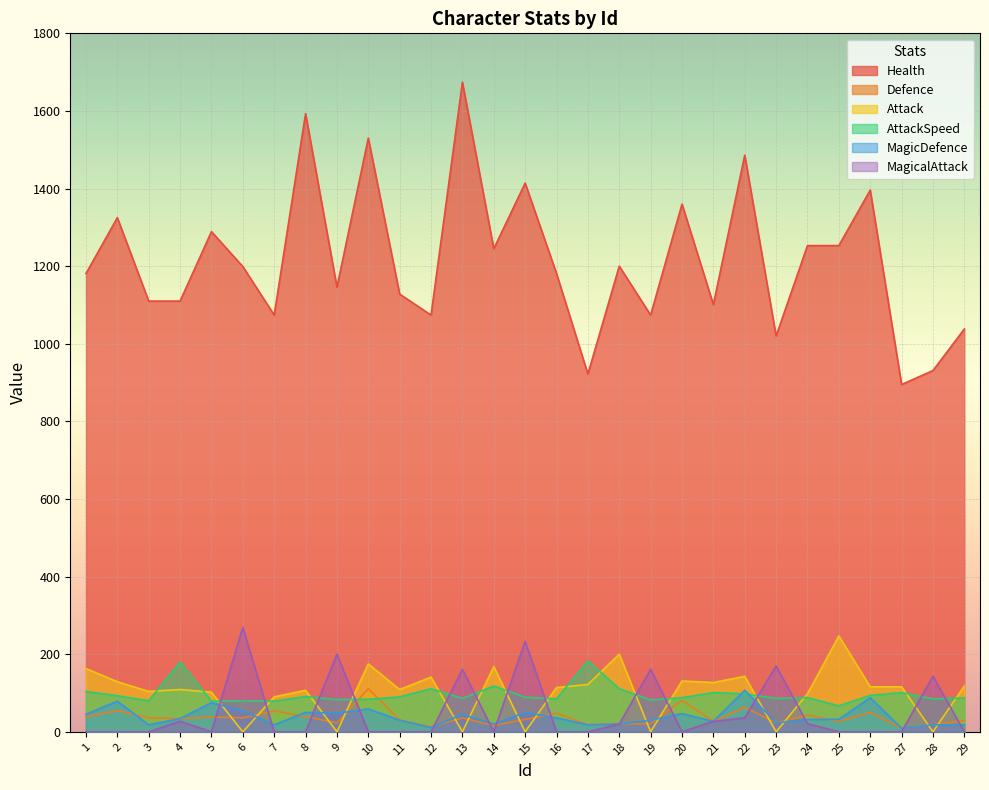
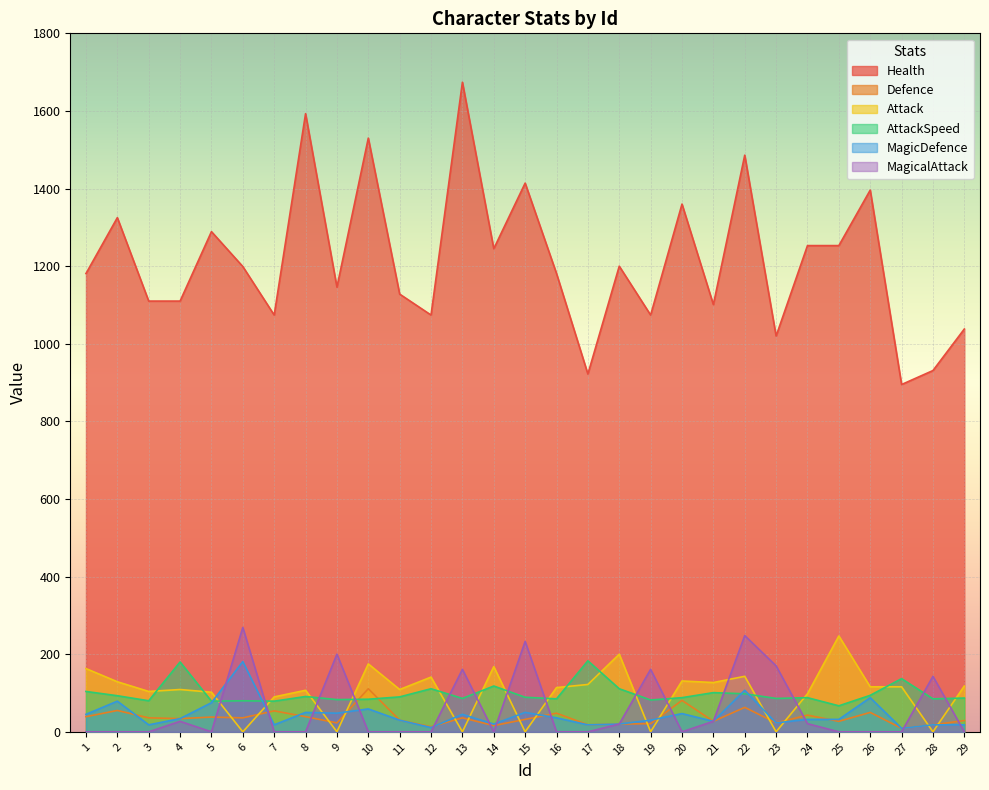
  {
    "Attack": {
      "1": 160,
      "2": 130,
      "3": 100,
      "4": 110,
      "5": 100,
      "6": 0,
      "7": 90,
      "8": 110,
      "9": 0,
      "10": 180,
      "11": 110,
      "12": 140,
      "13": 0,
      "14": 170,
      "15": 0,
      "16": 110,
      "17": 120,
      "18": 200,
      "19": 0,
      "20": 130,
      "21": 130,
      "22": 140,
      "23": 0,
      "24": 100,
      "25": 250,
      "26": 120,
      "27": 120,
      "28": 0,
      "29": 120
    },
    "AttackSpeed": {
      "1": 100,
      "2": 90,
      "3": 80,
      "4": 180,
      "6": 80,
      "7": 80,
      "8": 90,
      "9": 80,
      "10": 80,
      "11": 90,
      "12": 110,
      "13": 90,
      "14": 120,
      "15": 90,
      "16": 90,
      "17": 180,
      "18": 110,
      "19": 80,
      "20": 90,
      "21": 100,
      "22": 100,
      "23": 90,
      "24": 90,
      "25": 70,
-     "27": 100,
+     "27": 140,
      "28": 90,
      "29": 90
    },
    "MagicDefence": {
      "2": 80,
      "3": 20,
-     "6": 50,
+     "6": 180,
      "7": 20,
      "8": 50,
      "9": 50,
      "10": 60,
      "13": 50,
      "15": 50,
      "16": 40,
      "19": 30,
      "20": 50,
      "22": 110,
      "24": 30,
      "29": 20
    },
    "MagicalAttack": {
      "1": 0,
      "2": 0,
      "3": 0,
      "4": 30,
      "5": 0,
      "6": 270,
      "7": 0,
      "8": 0,
      "9": 200,
      "10": 0,
      "11": 0,
      "12": 0,
      "13": 160,
      "14": 0,
      "15": 230,
      "16": 0,
      "17": 0,
      "19": 160,
      "20": 0,
-     "22": 40,
+     "22": 250,
      "23": 170,
      "24": 20,
      "25": 0,
      "26": 0,
      "27": 0,
      "28": 140,
      "29": 0
    }
  }
